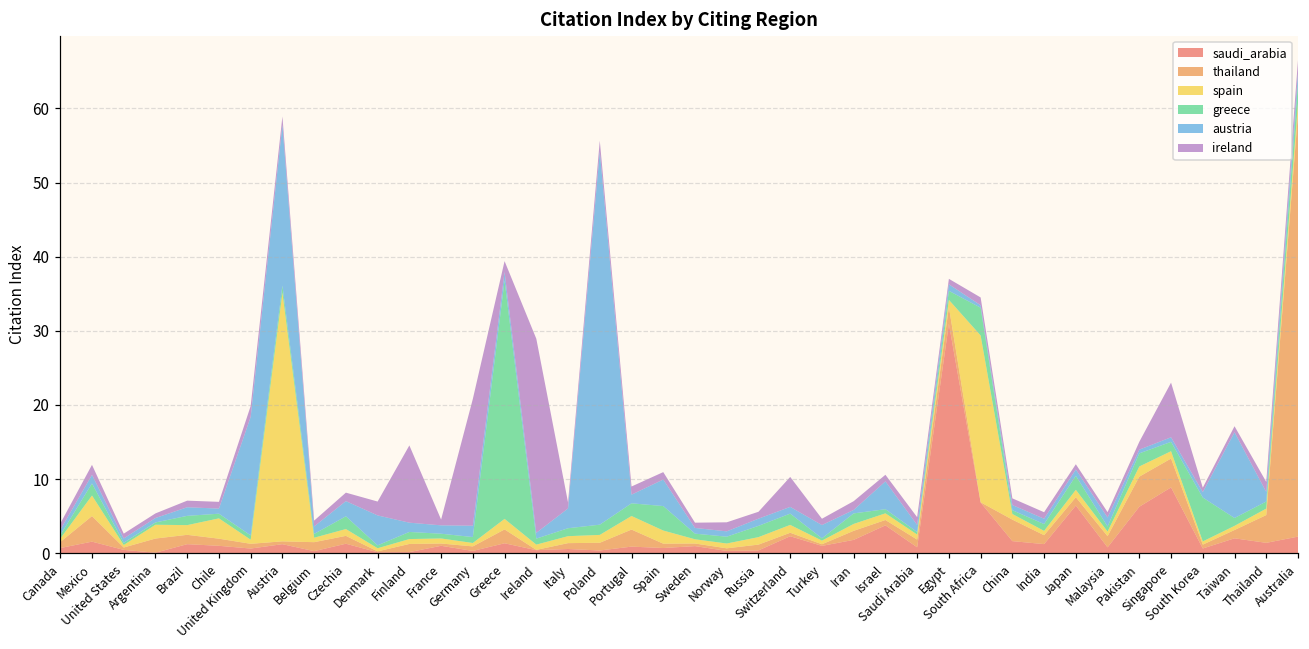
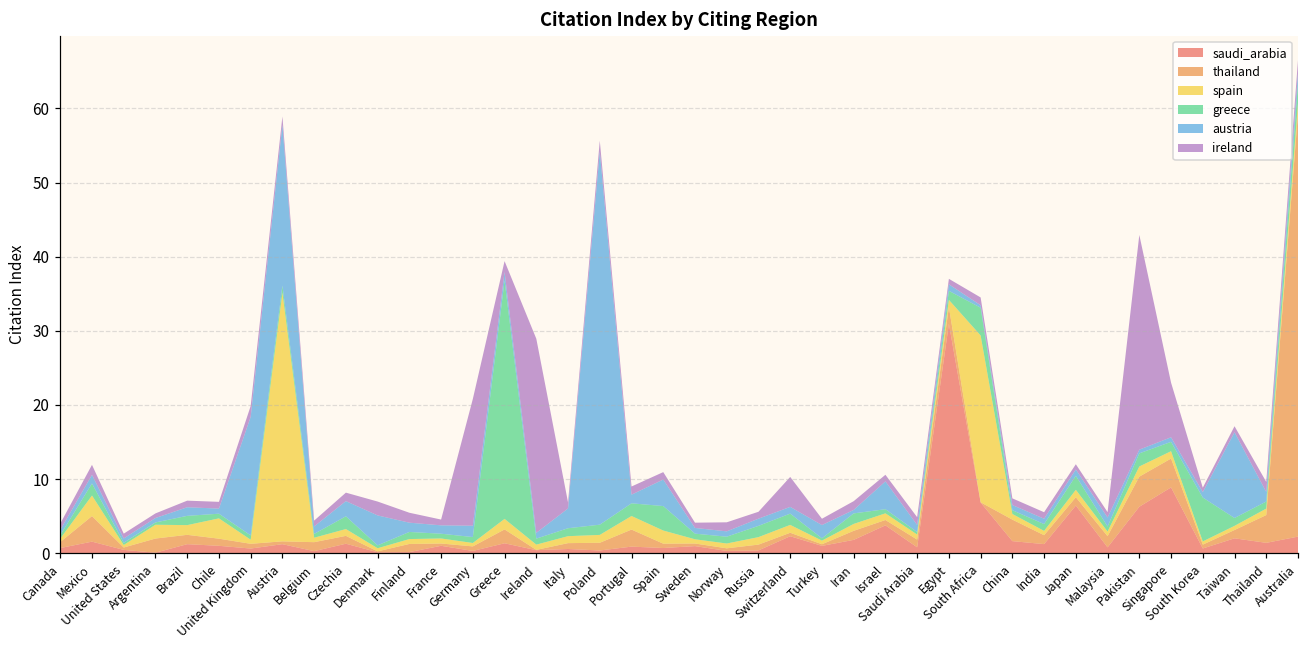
  {
    "spain": {
      "Canada": 0,
      "Mexico": 3,
      "Brazil": 1,
      "Chile": 3,
      "United Kingdom": 1,
      "Austria": 34,
      "Belgium": 1,
      "Czechia": 1,
      "Denmark": 0,
      "Finland": 1,
      "France": 1,
      "Germany": 0,
      "Greece": 1,
      "Ireland": 1,
      "Italy": 1,
      "Poland": 1,
      "Portugal": 2,
      "Spain": 2,
      "Sweden": 1,
      "Norway": 1,
      "Russia": 1,
      "Switzerland": 1,
      "Iran": 1,
      "Israel": 1,
      "Egypt": 1,
      "South Africa": 23,
      "China": 1,
      "India": 1,
      "Japan": 1,
      "Malaysia": 1,
      "Pakistan": 1,
      "Singapore": 1,
      "South Korea": 0,
      "Taiwan": 1,
      "Thailand": 1,
      "Australia": 1
    },
    "greece": {
      "Canada": 0,
      "Mexico": 2,
      "Brazil": 1,
      "Chile": 1,
      "United Kingdom": 1,
      "Austria": 1,
      "Belgium": 1,
      "Czechia": 2,
      "Denmark": 0,
      "Finland": 1,
      "France": 1,
      "Germany": 1,
      "Greece": 32,
      "Ireland": 1,
      "Italy": 1,
      "Poland": 1,
      "Portugal": 2,
      "Spain": 3,
      "Sweden": 1,
      "Norway": 1,
      "Russia": 2,
      "Switzerland": 2,
      "Iran": 1,
      "Israel": 1,
      "Egypt": 1,
      "China": 1,
      "India": 1,
      "Japan": 2,
      "Malaysia": 1,
      "Pakistan": 2,
      "Singapore": 1,
      "South Korea": 6,
      "Taiwan": 1,
      "Thailand": 1,
      "Australia": 3
    },
    "austria": {
      "Canada": 1,
      "Mexico": 1,
      "United States": 1,
      "Argentina": 1,
      "Brazil": 1,
      "Chile": 1,
      "United Kingdom": 16,
      "Austria": 22,
      "Belgium": 1,
      "Czechia": 2,
      "Denmark": 4,
      "Finland": 1,
      "France": 1,
      "Germany": 2,
      "Greece": 1,
      "Ireland": 1,
      "Italy": 3,
      "Poland": 50,
      "Portugal": 1,
      "Spain": 4,
      "Sweden": 1,
      "Norway": 1,
      "Russia": 1,
      "Switzerland": 1,
      "Turkey": 2,
      "Iran": 0,
      "Israel": 4,
      "Saudi Arabia": 1,
      "Egypt": 1,
      "China": 1,
      "India": 1,
      "Japan": 1,
      "Malaysia": 1,
      "Pakistan": 1,
      "Singapore": 1,
      "South Korea": 1,
      "Taiwan": 12,
      "Thailand": 1,
      "Australia": 1
    },
    "ireland": {
      "Canada": 1,
      "Mexico": 1,
      "United States": 1,
      "Argentina": 1,
      "Brazil": 1,
      "Chile": 1,
      "United Kingdom": 1,
      "Austria": 1,
      "Belgium": 1,
      "Czechia": 1,
      "Denmark": 2,
-     "Finland": 10,
+     "Finland": 1,
      "France": 1,
      "Germany": 17,
      "Greece": 1,
      "Ireland": 26,
      "Italy": 1,
      "Poland": 1,
      "Portugal": 1,
      "Spain": 1,
      "Sweden": 1,
      "Norway": 1,
      "Russia": 1,
      "Switzerland": 4,
      "Turkey": 1,
      "Iran": 1,
      "Israel": 1,
      "Saudi Arabia": 1,
      "Egypt": 1,
      "South Africa": 1,
      "China": 1,
      "India": 1,
      "Japan": 1,
      "Malaysia": 1,
-     "Pakistan": 1,
+     "Pakistan": 29,
      "Singapore": 7,
      "South Korea": 1,
      "Taiwan": 1,
      "Thailand": 1,
      "Australia": 2
    }
  }
